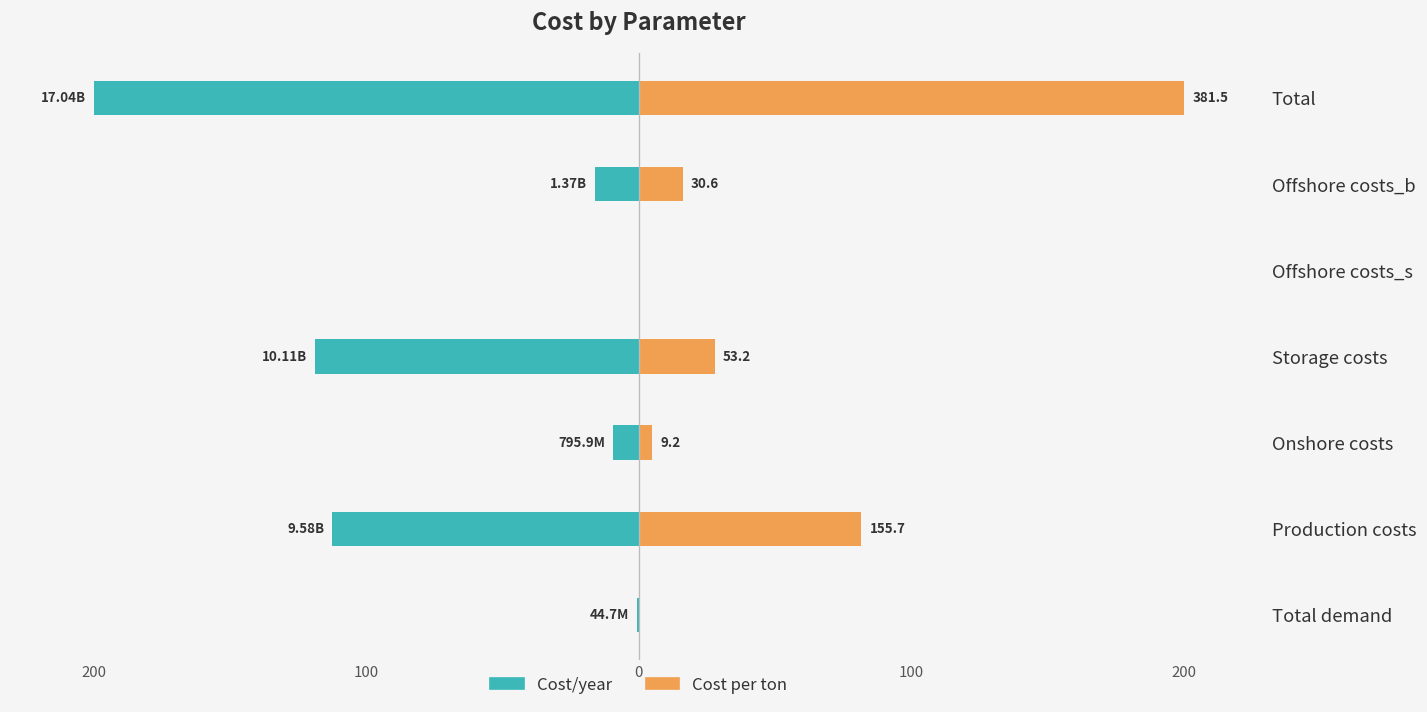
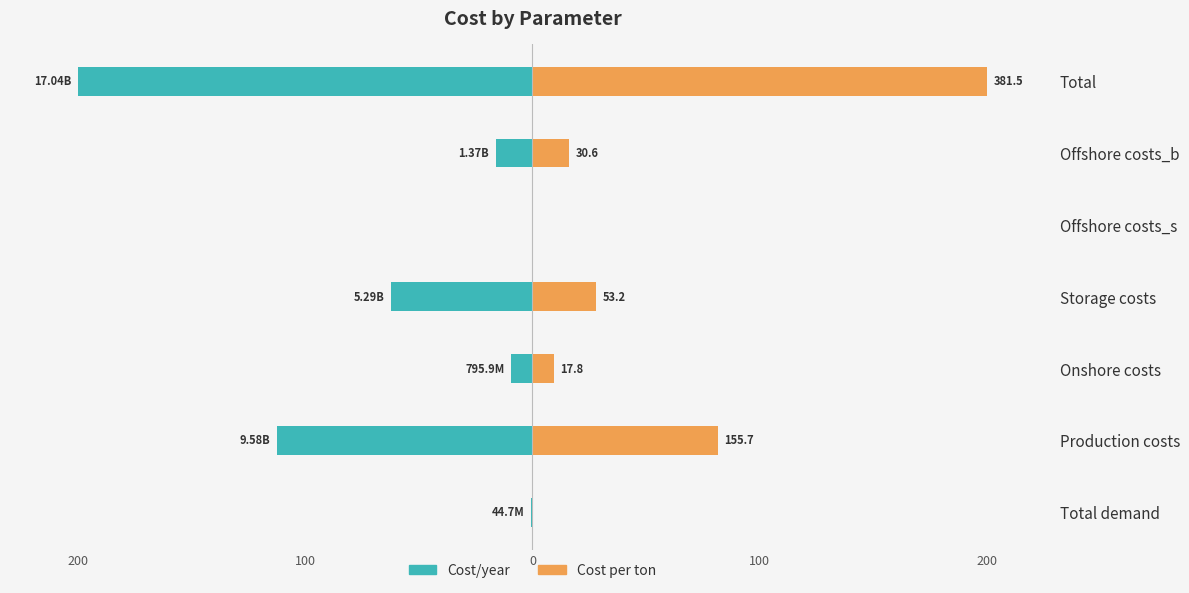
  {
    "Cost/year": {
-     "Storage costs": "10.11B"
+     "Storage costs": "5.29B"
    },
    "Cost per ton": {
-     "Onshore costs": "9.2"
+     "Onshore costs": "17.8"
    }
  }
